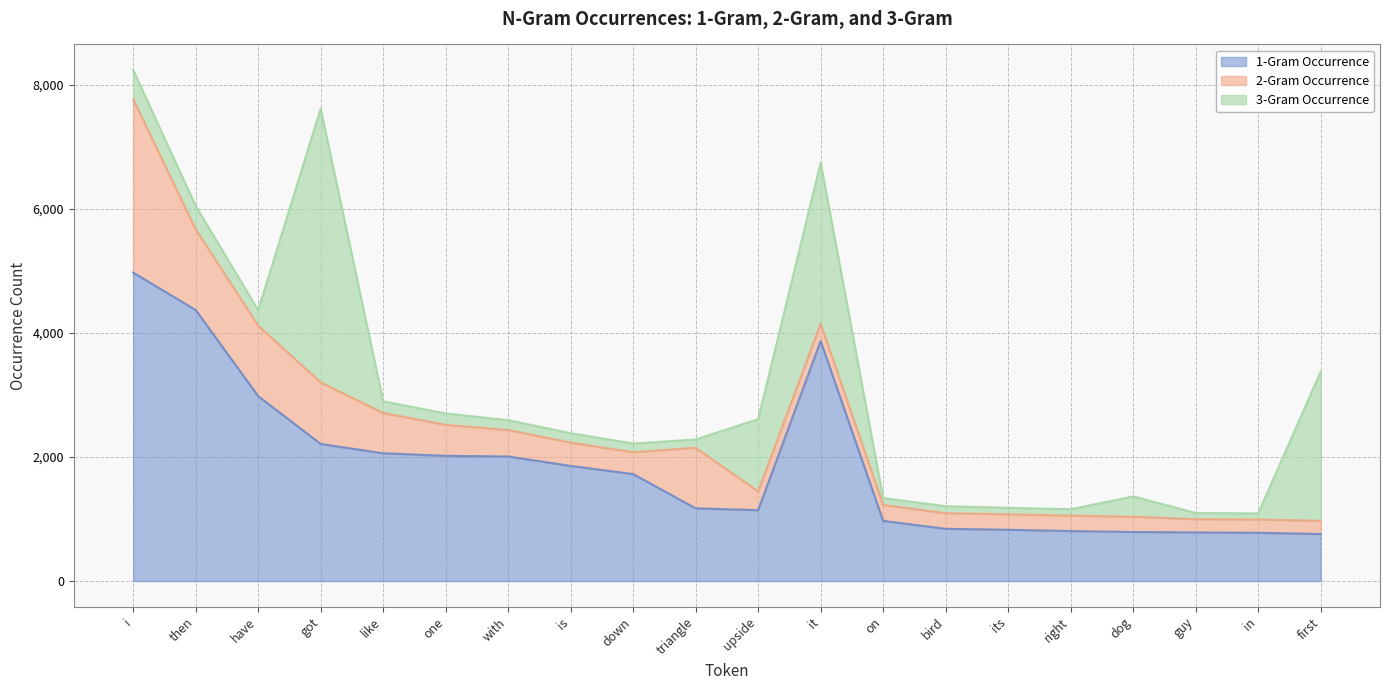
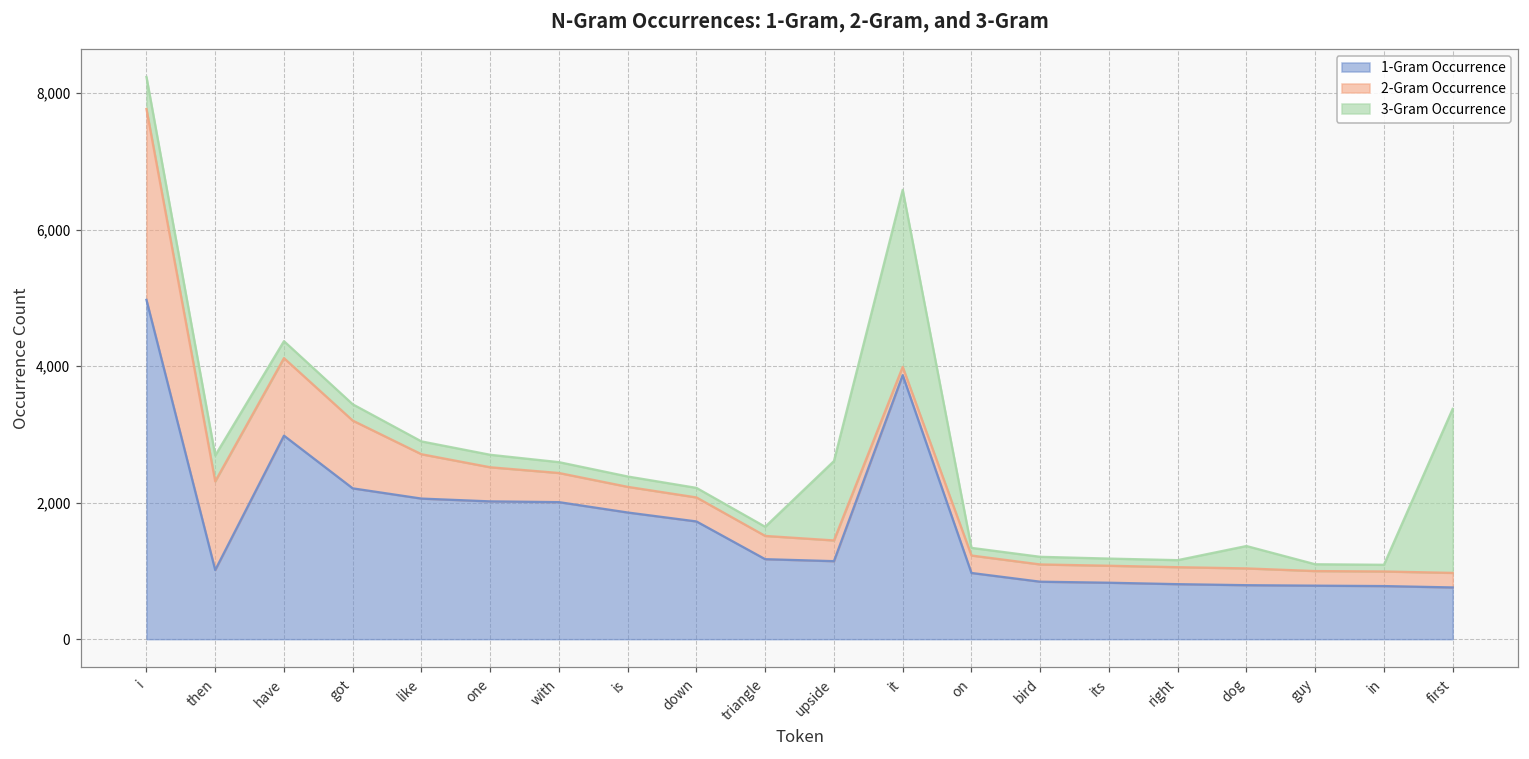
  {
    "1-Gram Occurrence": {
      "i": "5,000",
-     "then": "4,400",
+     "then": "1,000",
      "have": "3,000",
      "got": "2,200",
      "like": "2,100",
      "one": "2,000",
      "with": "2,000",
      "is": "1,900",
      "down": "1,700",
      "triangle": "1,200",
      "upside": "1,100",
      "it": "3,900",
      "on": "1,000",
      "bird": "800",
      "its": "800",
      "right": "800",
      "dog": "800",
      "guy": "800",
      "in": "800",
      "first": "800"
    },
    "2-Gram Occurrence": {
      "i": "2,800",
      "then": "1,300",
      "have": "1,100",
      "got": "1,000",
      "like": "700",
      "one": "500",
      "with": "400",
      "is": "400",
      "down": "400",
-     "triangle": "1,000",
+     "triangle": "300",
      "upside": "300",
-     "it": "300",
+     "it": "100",
      "on": "300",
      "bird": "300",
      "its": "200",
      "right": "200",
      "dog": "200",
      "guy": "200",
      "in": "200",
      "first": "200"
    },
    "3-Gram Occurrence": {
      "i": "500",
      "then": "400",
      "have": "200",
-     "got": "4,400",
+     "got": "200",
      "like": "200",
      "one": "200",
      "with": "200",
      "is": "200",
      "down": "100",
      "triangle": "100",
      "upside": "1,200",
      "it": "2,600",
      "on": "100",
      "bird": "100",
      "its": "100",
      "right": "100",
      "dog": "300",
      "guy": "100",
      "in": "100",
      "first": "2,400"
    }
  }
